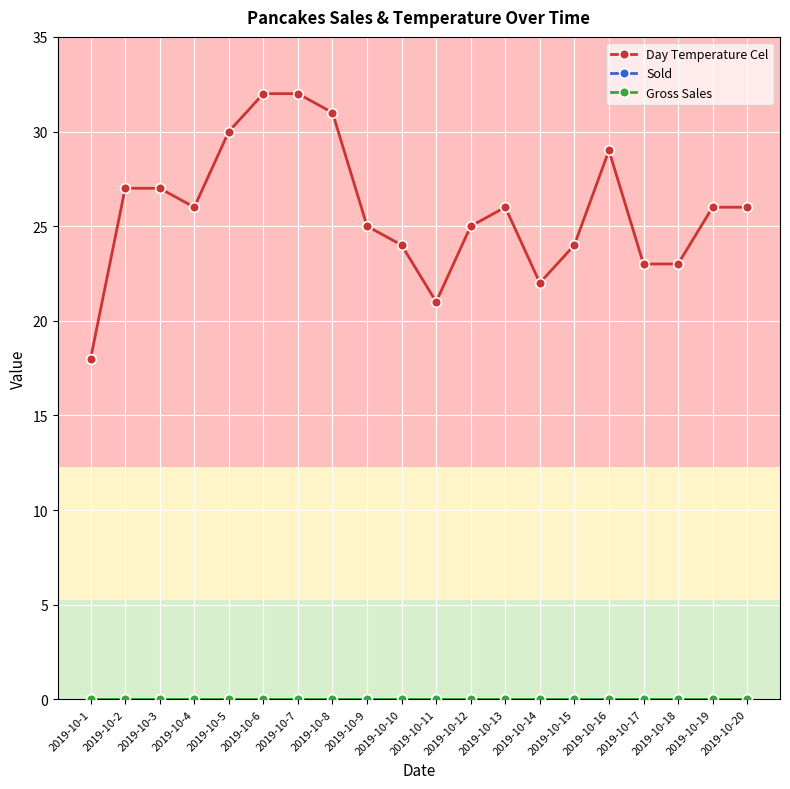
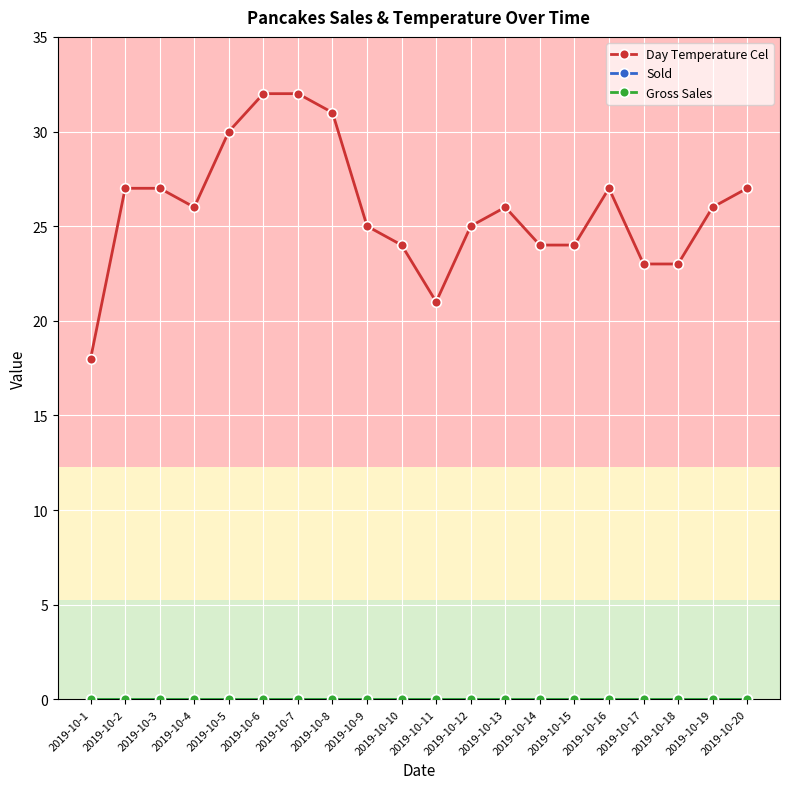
  {
    "Day Temperature Cel": {
      "2019-10-1": 18,
      "2019-10-2": 27,
      "2019-10-3": 27,
      "2019-10-4": 26,
      "2019-10-5": 30,
      "2019-10-6": 32,
      "2019-10-7": 32,
      "2019-10-8": 31,
      "2019-10-9": 25,
      "2019-10-10": 24,
      "2019-10-11": 21,
      "2019-10-12": 25,
      "2019-10-13": 26,
-     "2019-10-14": 22,
+     "2019-10-14": 24,
      "2019-10-15": 24,
-     "2019-10-16": 29,
+     "2019-10-16": 27,
      "2019-10-17": 23,
      "2019-10-18": 23,
      "2019-10-19": 26,
-     "2019-10-20": 26
+     "2019-10-20": 27
    },
    "Gross Sales": {
      "2019-10-1": 0,
      "2019-10-2": 0,
      "2019-10-3": 0,
      "2019-10-4": 0,
      "2019-10-5": 0,
      "2019-10-6": 0,
      "2019-10-7": 0,
      "2019-10-8": 0,
      "2019-10-9": 0,
      "2019-10-10": 0,
      "2019-10-11": 0,
      "2019-10-12": 0,
      "2019-10-13": 0,
      "2019-10-14": 0,
      "2019-10-15": 0,
      "2019-10-16": 0,
      "2019-10-17": 0,
      "2019-10-18": 0,
      "2019-10-19": 0,
      "2019-10-20": 0
    }
  }
